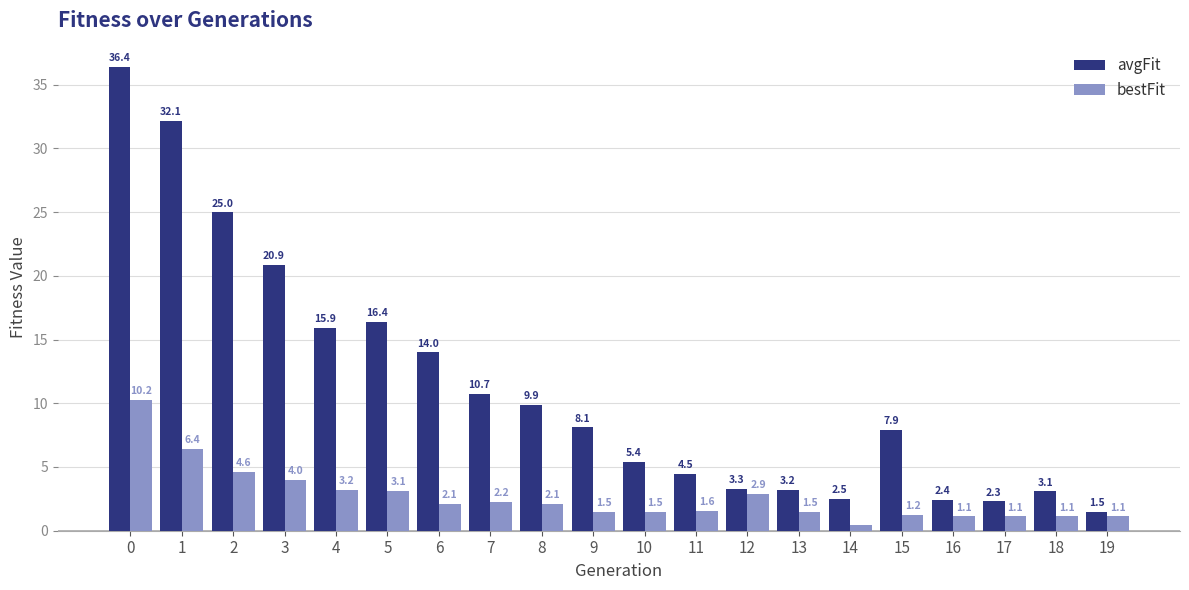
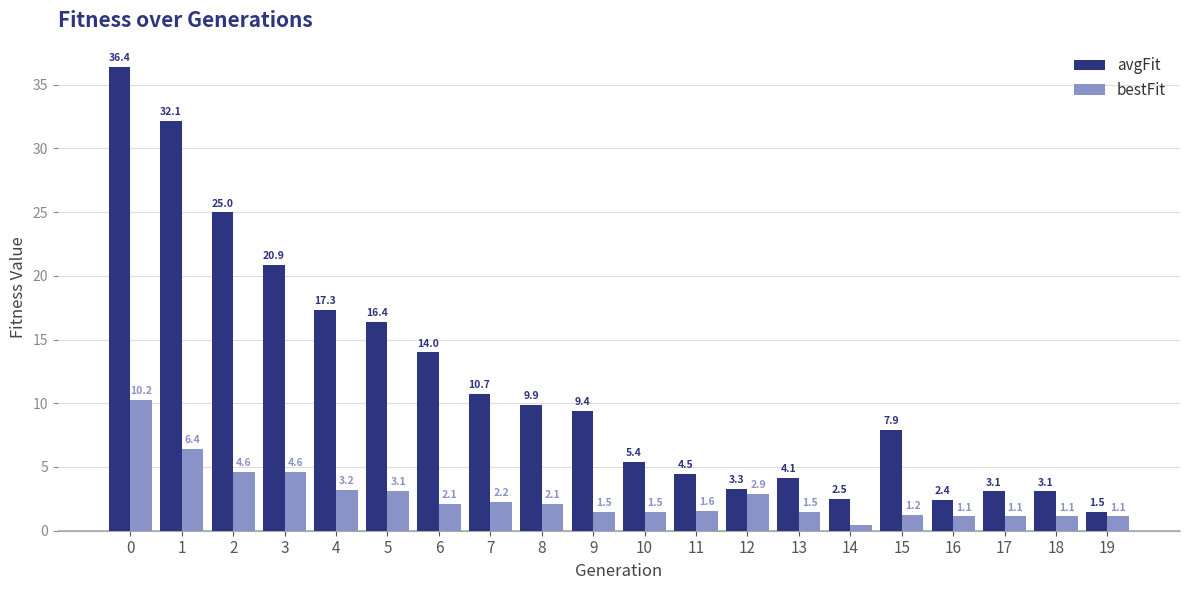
  {
    "avgFit": {
      "0": 36.4,
      "1": 32.1,
      "2": 25.0,
      "3": 20.9,
-     "4": 15.9,
+     "4": 17.3,
      "5": 16.4,
      "6": 14.0,
      "7": 10.7,
      "8": 9.9,
-     "9": 8.1,
+     "9": 9.4,
      "10": 5.4,
      "11": 4.5,
      "12": 3.3,
-     "13": 3.2,
+     "13": 4.1,
      "14": 2.5,
      "15": 7.9,
      "16": 2.4,
-     "17": 2.3,
+     "17": 3.1,
      "18": 3.1,
      "19": 1.5
    },
    "bestFit": {
      "0": 10.2,
      "1": 6.4,
      "2": 4.6,
-     "3": 4.0,
+     "3": 4.6,
      "4": 3.2,
      "5": 3.1,
      "6": 2.1,
      "7": 2.2,
      "8": 2.1,
      "9": 1.5,
      "10": 1.5,
      "11": 1.6,
      "12": 2.9,
      "13": 1.5,
      "15": 1.2,
      "16": 1.1,
      "17": 1.1,
      "18": 1.1,
      "19": 1.1
    }
  }
